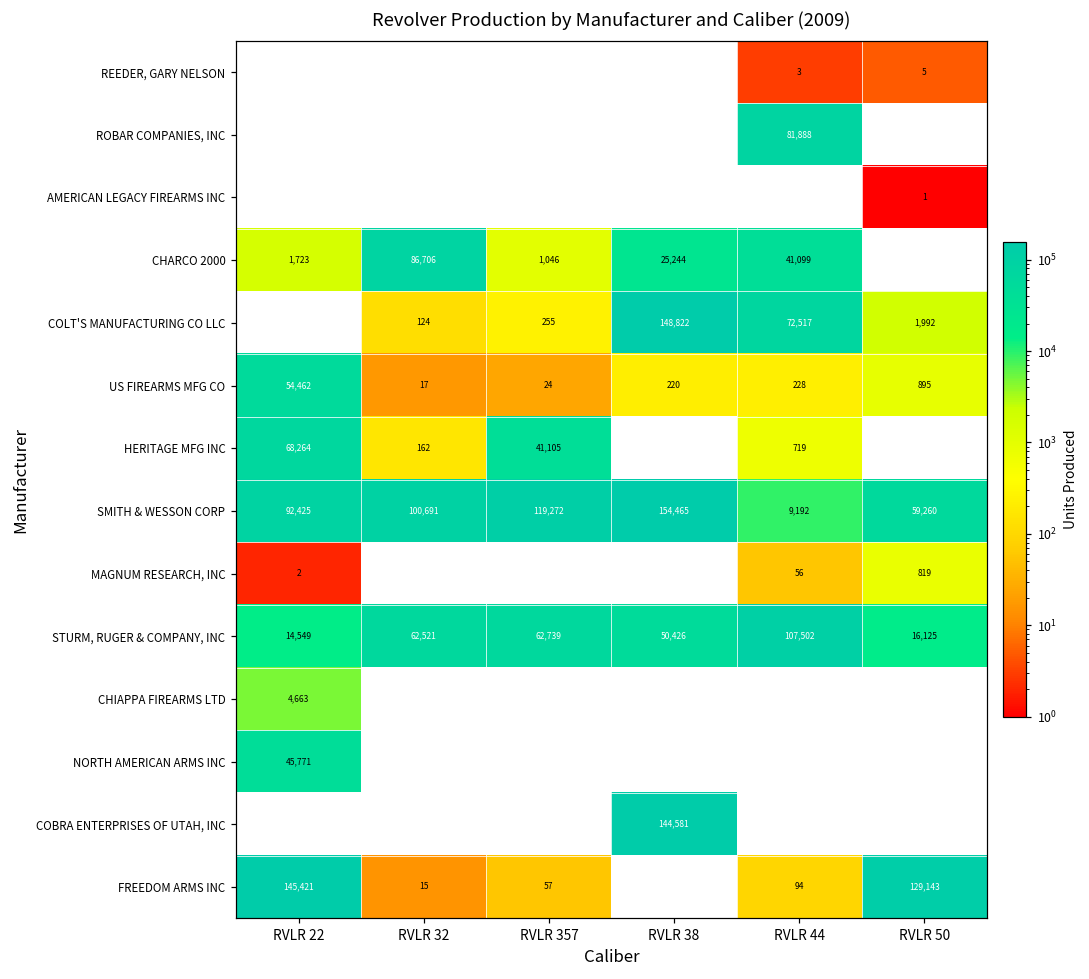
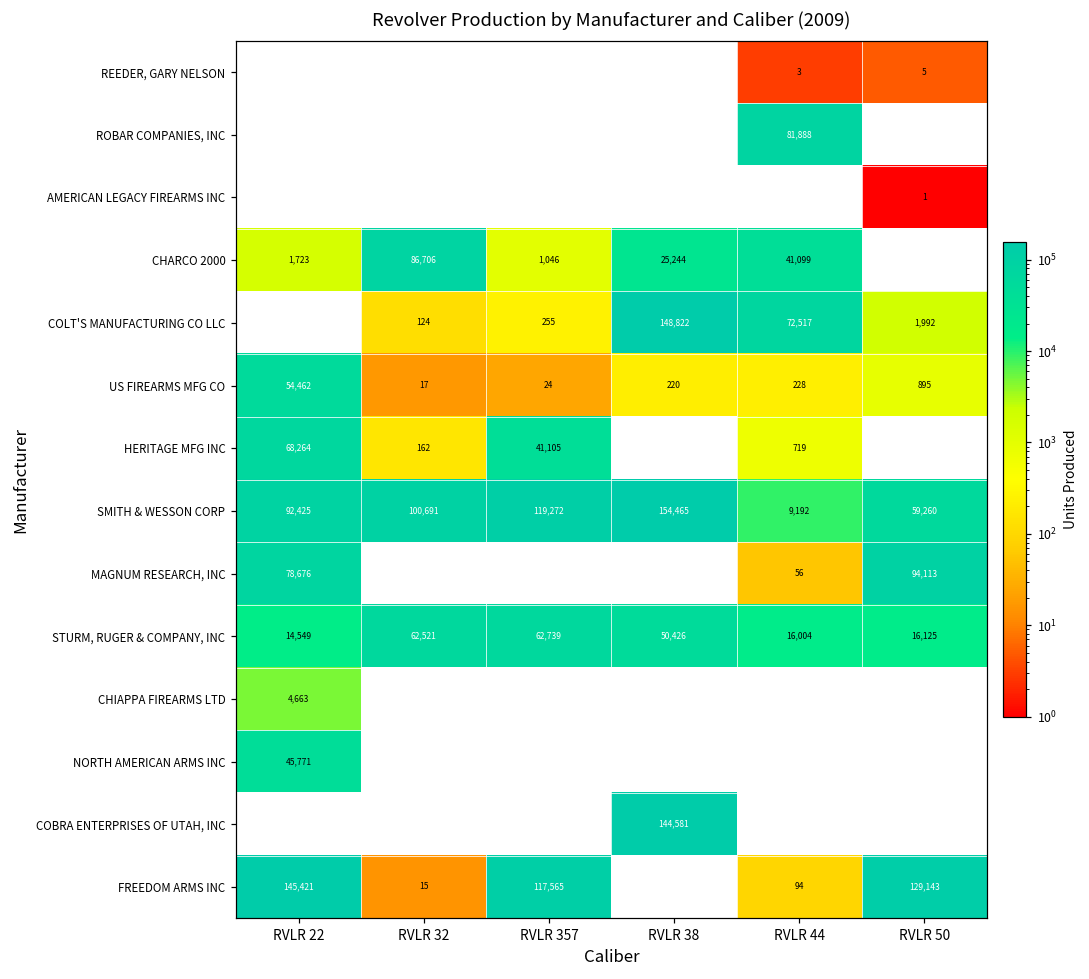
  {
    "REEDER, GARY NELSON": {
      "RVLR 44": "3",
      "RVLR 50": "5"
    },
    "ROBAR COMPANIES, INC": {
      "RVLR 44": "81,888"
    },
    "AMERICAN LEGACY FIREARMS INC": {
      "RVLR 50": "1"
    },
    "CHARCO 2000": {
      "RVLR 22": "1,723",
      "RVLR 32": "86,706",
      "RVLR 357": "1,046",
      "RVLR 38": "25,244",
      "RVLR 44": "41,099"
    },
    "COLT'S MANUFACTURING CO LLC": {
      "RVLR 32": "124",
      "RVLR 357": "255",
      "RVLR 38": "148,822",
      "RVLR 44": "72,517",
      "RVLR 50": "1,992"
    },
    "US FIREARMS MFG CO": {
      "RVLR 22": "54,462",
      "RVLR 32": "17",
      "RVLR 357": "24",
      "RVLR 38": "220",
      "RVLR 44": "228",
      "RVLR 50": "895"
    },
    "HERITAGE MFG INC": {
      "RVLR 22": "68,264",
      "RVLR 32": "162",
      "RVLR 357": "41,105",
      "RVLR 44": "719"
    },
    "SMITH & WESSON CORP": {
      "RVLR 22": "92,425",
      "RVLR 32": "100,691",
      "RVLR 357": "119,272",
      "RVLR 38": "154,465",
      "RVLR 44": "9,192",
      "RVLR 50": "59,260"
    },
    "MAGNUM RESEARCH, INC": {
-     "RVLR 22": "2",
+     "RVLR 22": "78,676",
      "RVLR 44": "56",
-     "RVLR 50": "819"
+     "RVLR 50": "94,113"
    },
    "STURM, RUGER & COMPANY, INC": {
      "RVLR 22": "14,549",
      "RVLR 32": "62,521",
      "RVLR 357": "62,739",
      "RVLR 38": "50,426",
-     "RVLR 44": "107,502",
+     "RVLR 44": "16,004",
      "RVLR 50": "16,125"
    },
    "CHIAPPA FIREARMS LTD": {
      "RVLR 22": "4,663"
    },
    "NORTH AMERICAN ARMS INC": {
      "RVLR 22": "45,771"
    },
    "COBRA ENTERPRISES OF UTAH, INC": {
      "RVLR 38": "144,581"
    },
    "FREEDOM ARMS INC": {
      "RVLR 22": "145,421",
      "RVLR 32": "15",
-     "RVLR 357": "57",
+     "RVLR 357": "117,565",
      "RVLR 44": "94",
      "RVLR 50": "129,143"
    }
  }
